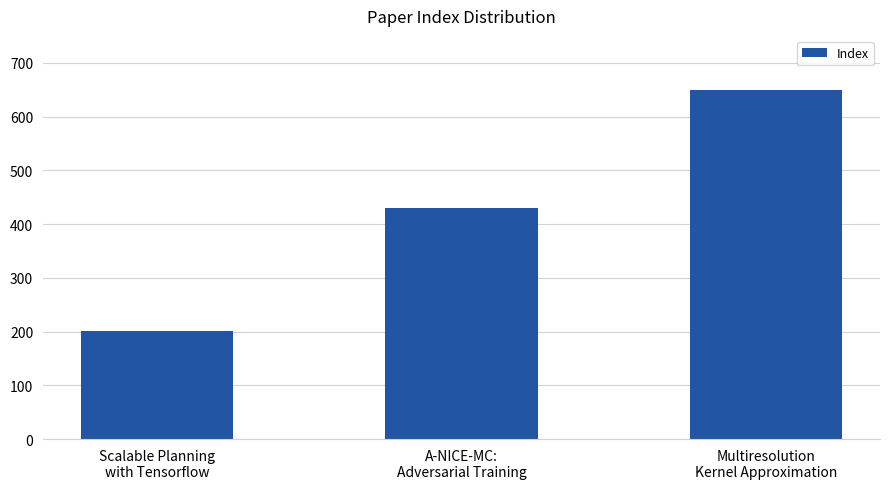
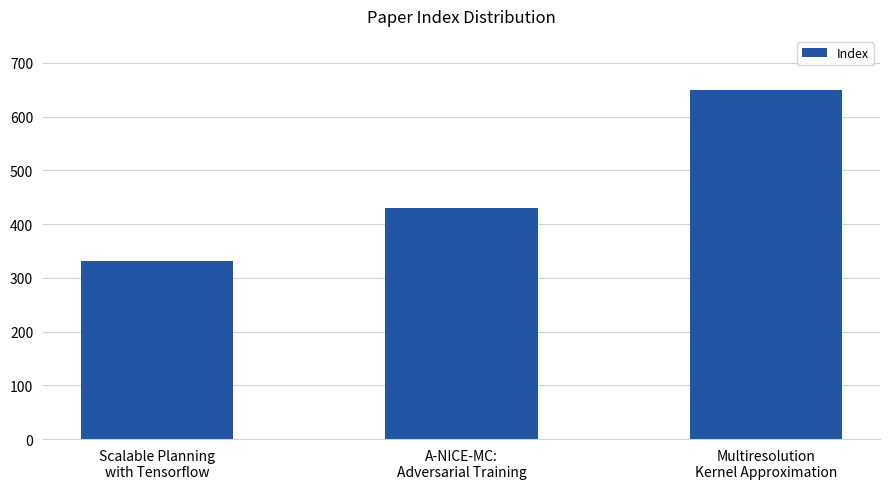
  {
-   "Scalable Planning with Tensorflow": 200,
+   "Scalable Planning with Tensorflow": 330,
    "A-NICE-MC: Adversarial Training": 430,
    "Multiresolution Kernel Approximation": 650
  }
